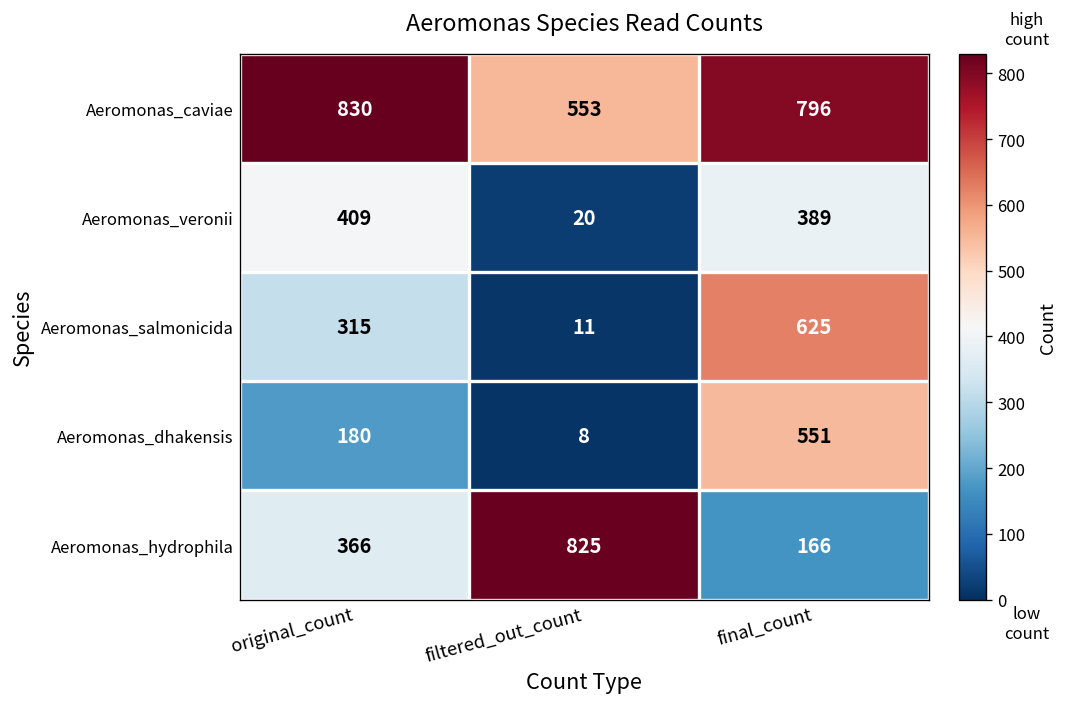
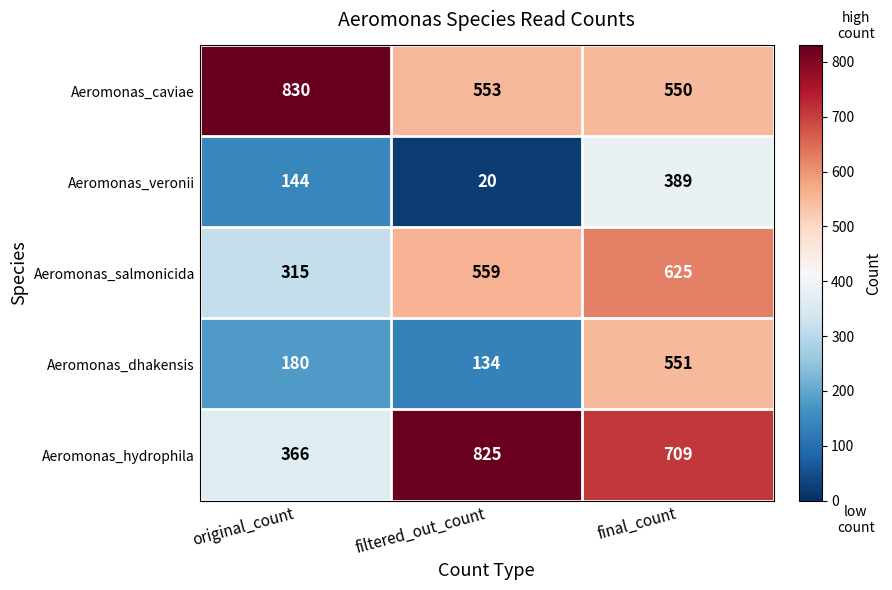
  {
    "Aeromonas_caviae": {
      "original_count": 830,
      "filtered_out_count": 553,
-     "final_count": 796
+     "final_count": 550
    },
    "Aeromonas_veronii": {
-     "original_count": 409,
+     "original_count": 144,
      "filtered_out_count": 20,
      "final_count": 389
    },
    "Aeromonas_salmonicida": {
      "original_count": 315,
-     "filtered_out_count": 11,
+     "filtered_out_count": 559,
      "final_count": 625
    },
    "Aeromonas_dhakensis": {
      "original_count": 180,
-     "filtered_out_count": 8,
+     "filtered_out_count": 134,
      "final_count": 551
    },
    "Aeromonas_hydrophila": {
      "original_count": 366,
      "filtered_out_count": 825,
-     "final_count": 166
+     "final_count": 709
    }
  }
